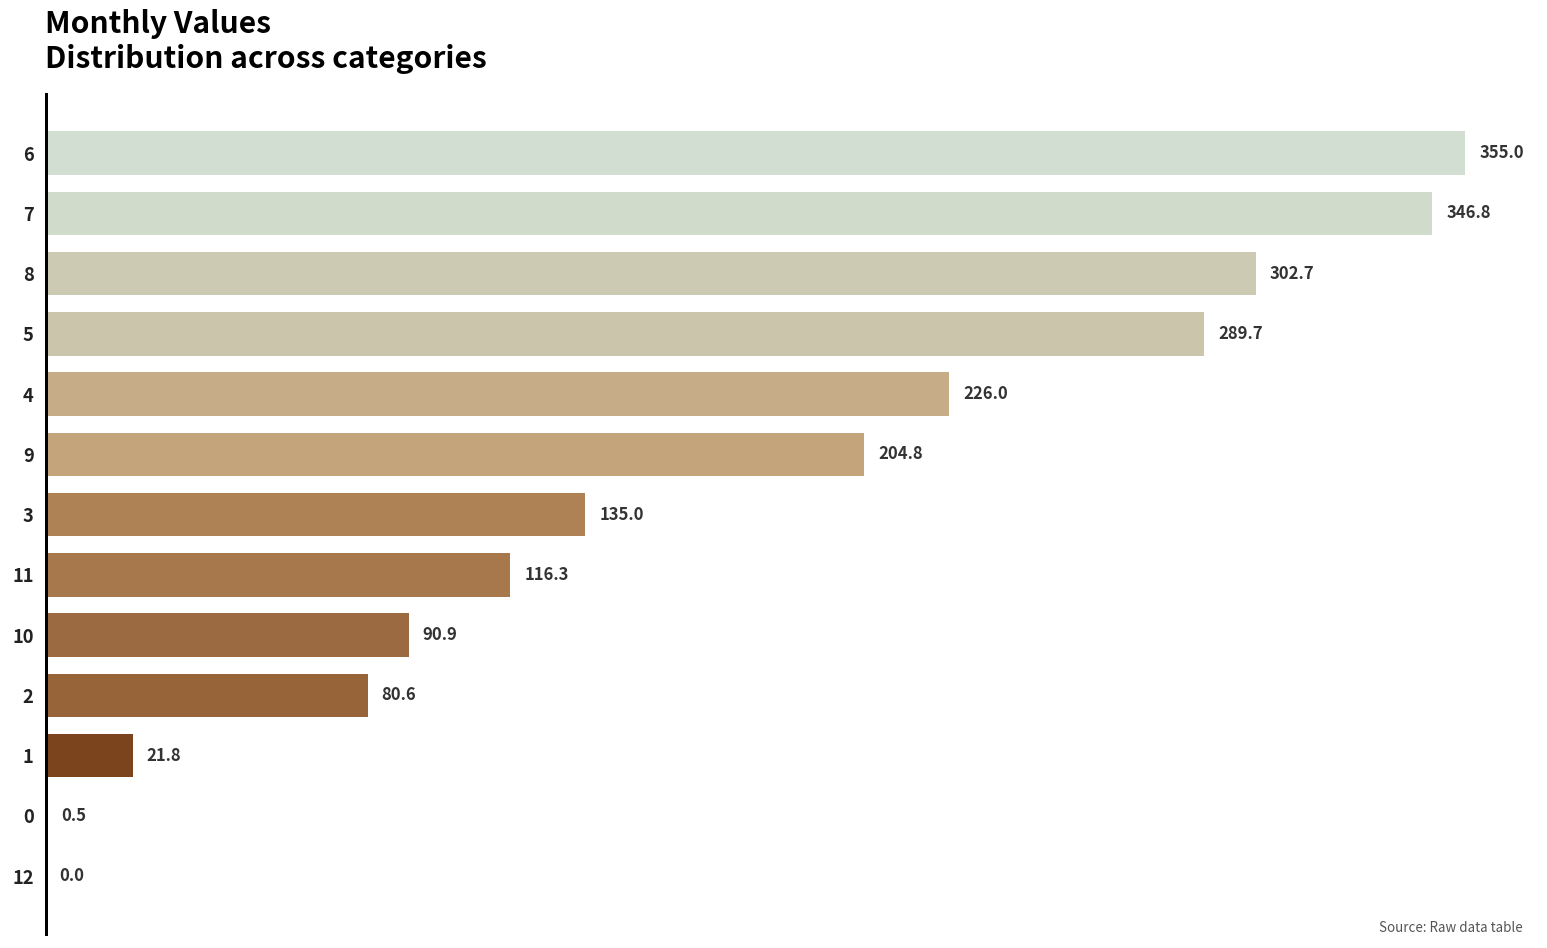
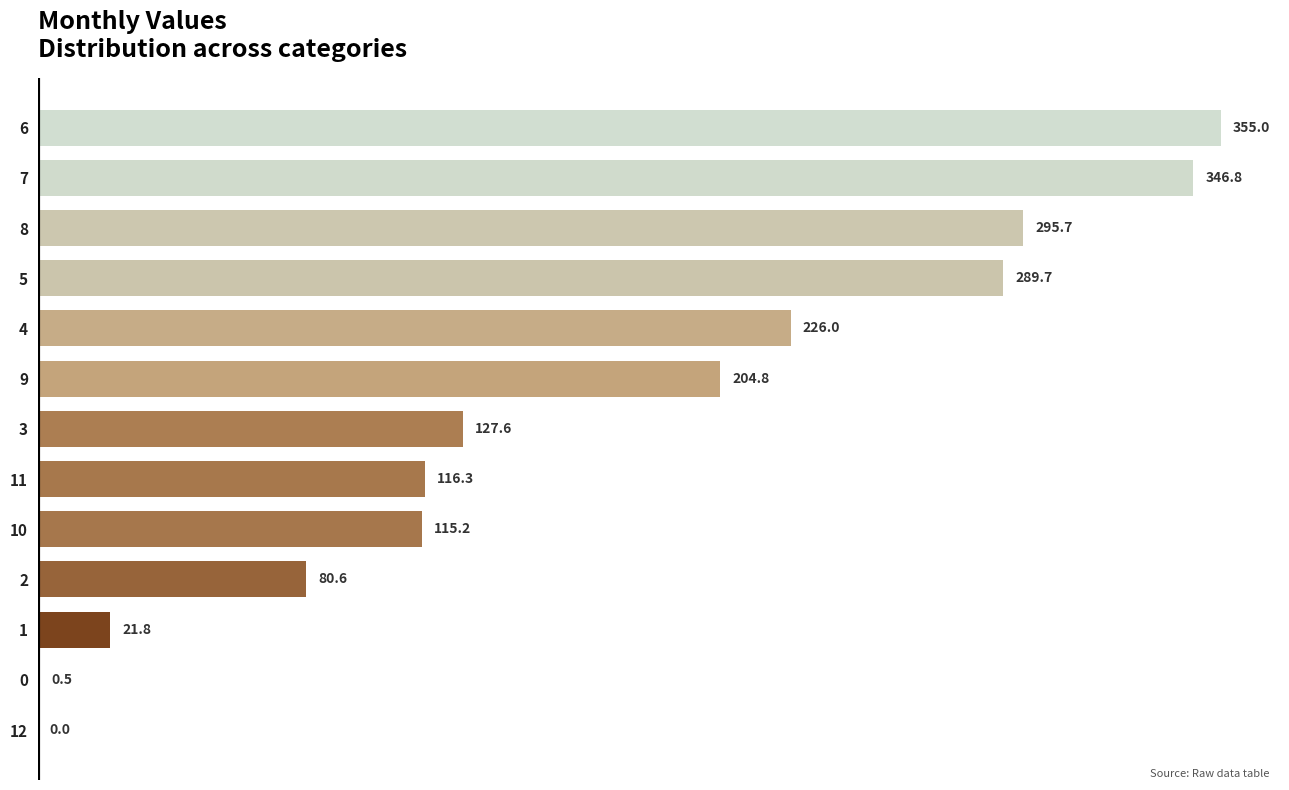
  {
    "6": 355.0,
    "7": 346.8,
-   "8": 302.7,
+   "8": 295.7,
    "5": 289.7,
    "4": 226.0,
    "9": 204.8,
-   "3": 135.0,
+   "3": 127.6,
    "11": 116.3,
-   "10": 90.9,
+   "10": 115.2,
    "2": 80.6,
    "1": 21.8,
    "0": 0.5,
    "12": 0.0
  }
